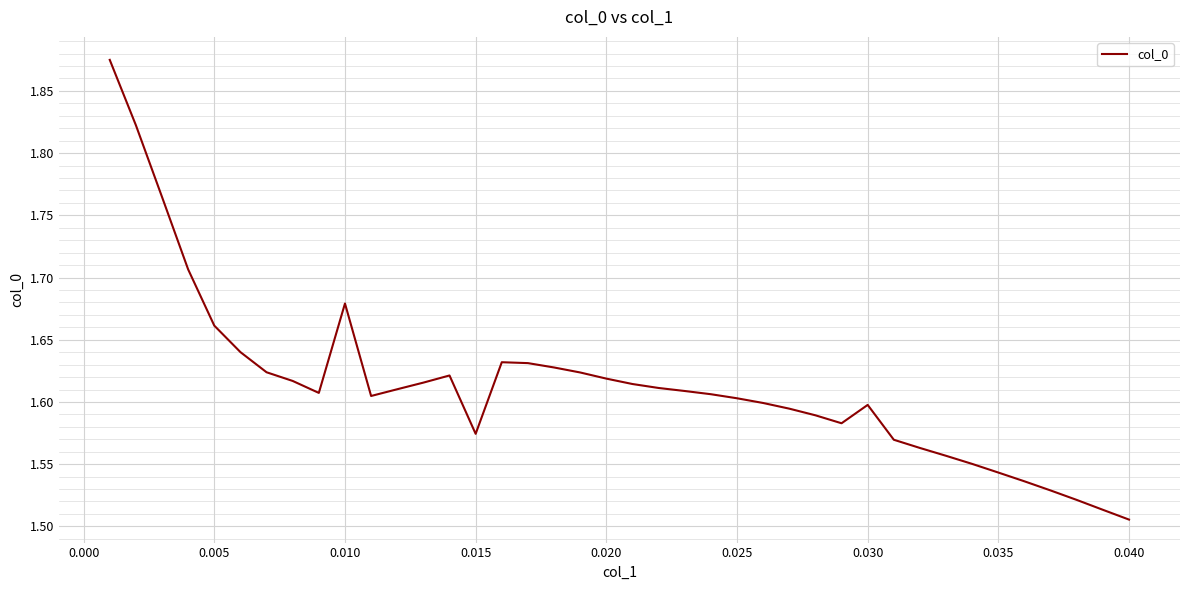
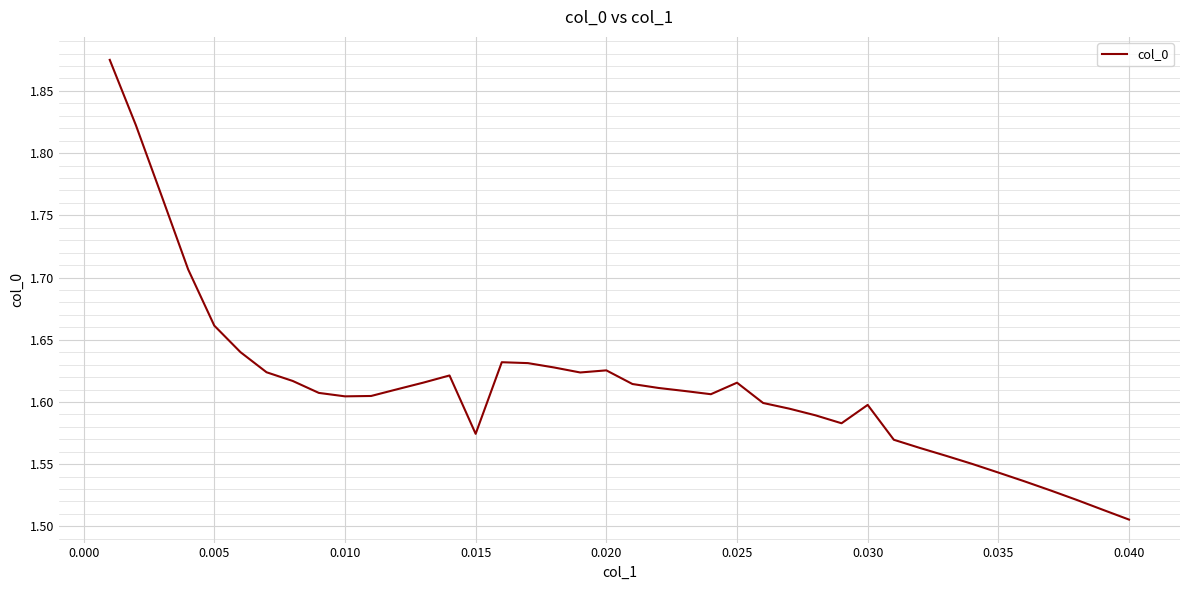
  {
    "0.005": 1.661,
-   "0.010": 1.679,
+   "0.010": 1.605,
    "0.015": 1.574,
-   "0.020": 1.619,
-   "0.025": 1.603,
+   "0.020": 1.625,
+   "0.025": 1.615,
    "0.030": 1.598,
    "0.035": 1.543,
    "0.040": 1.505
  }
